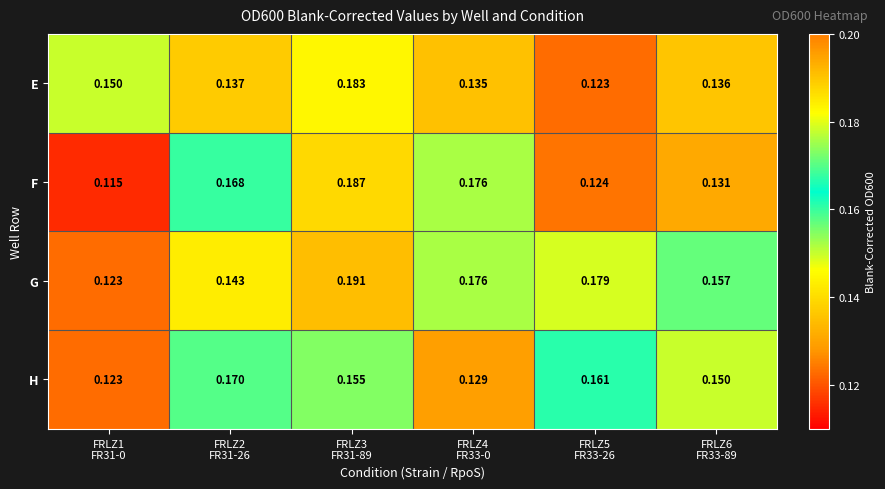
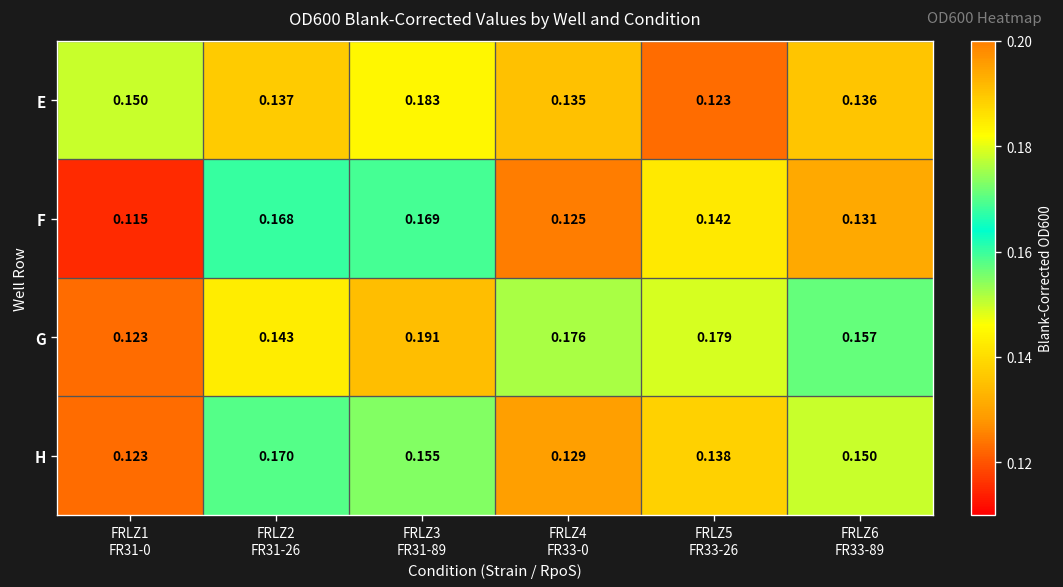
  {
    "E": {
      "FRLZ1 FR31-0": 0.150,
      "FRLZ2 FR31-26": 0.137,
      "FRLZ3 FR31-89": 0.183,
      "FRLZ4 FR33-0": 0.135,
      "FRLZ5 FR33-26": 0.123,
      "FRLZ6 FR33-89": 0.136
    },
    "F": {
      "FRLZ1 FR31-0": 0.115,
      "FRLZ2 FR31-26": 0.168,
-     "FRLZ3 FR31-89": 0.187,
-     "FRLZ4 FR33-0": 0.176,
-     "FRLZ5 FR33-26": 0.124,
+     "FRLZ3 FR31-89": 0.169,
+     "FRLZ4 FR33-0": 0.125,
+     "FRLZ5 FR33-26": 0.142,
      "FRLZ6 FR33-89": 0.131
    },
    "G": {
      "FRLZ1 FR31-0": 0.123,
      "FRLZ2 FR31-26": 0.143,
      "FRLZ3 FR31-89": 0.191,
      "FRLZ4 FR33-0": 0.176,
      "FRLZ5 FR33-26": 0.179,
      "FRLZ6 FR33-89": 0.157
    },
    "H": {
      "FRLZ1 FR31-0": 0.123,
      "FRLZ2 FR31-26": 0.170,
      "FRLZ3 FR31-89": 0.155,
      "FRLZ4 FR33-0": 0.129,
-     "FRLZ5 FR33-26": 0.161,
+     "FRLZ5 FR33-26": 0.138,
      "FRLZ6 FR33-89": 0.150
    }
  }
